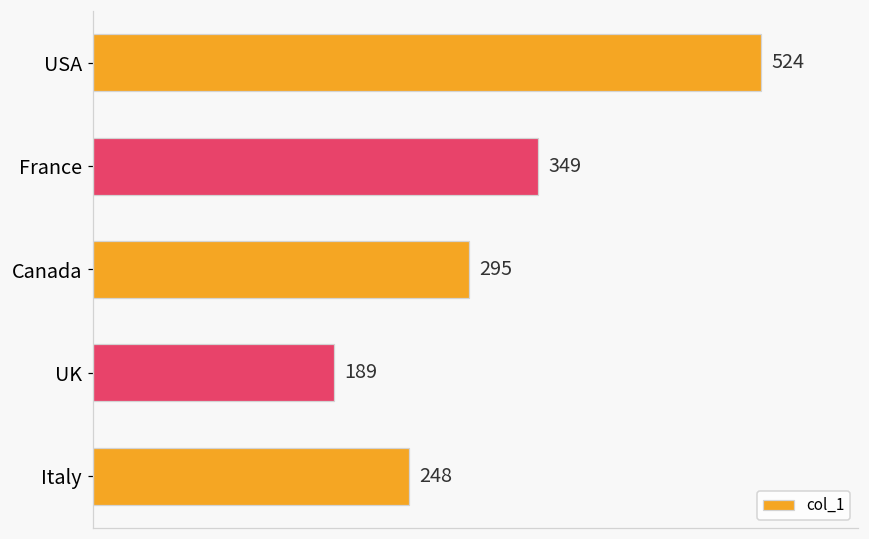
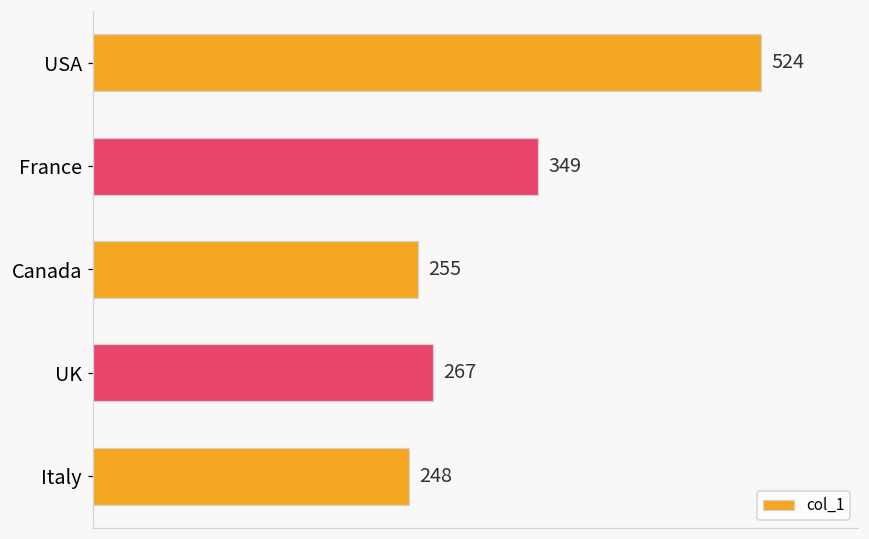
  {
    "USA": 524,
    "France": 349,
-   "Canada": 295,
-   "UK": 189,
+   "Canada": 255,
+   "UK": 267,
    "Italy": 248
  }
